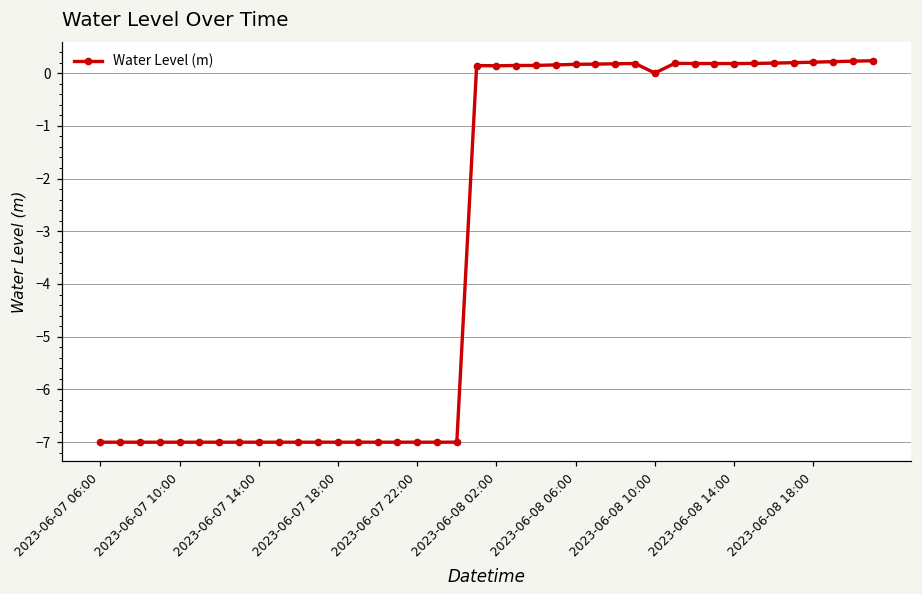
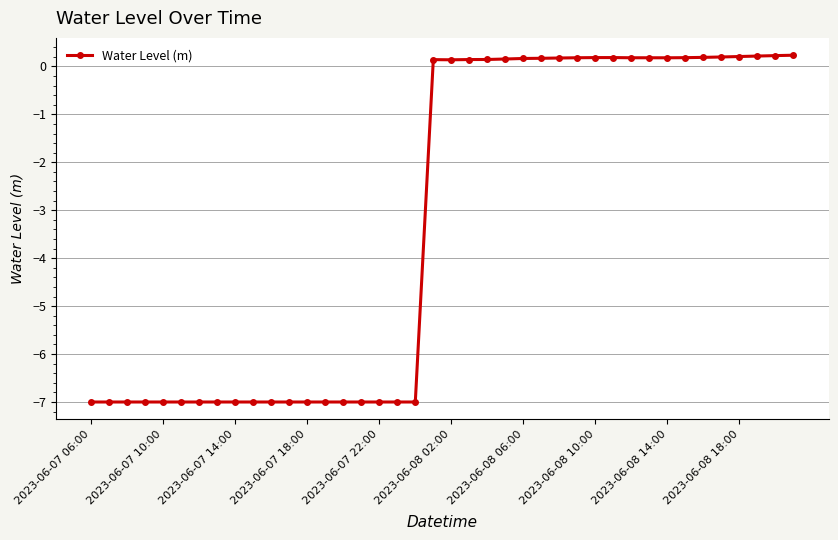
  {
    "2023-06-07 06:00": -7.0,
    "2023-06-07 10:00": -7.0,
    "2023-06-07 14:00": -7.0,
    "2023-06-07 18:00": -7.0,
    "2023-06-07 22:00": -7.0,
    "2023-06-08 02:00": 0.1,
    "2023-06-08 06:00": 0.2,
-   "2023-06-08 10:00": 0.0,
+   "2023-06-08 10:00": 0.2,
    "2023-06-08 14:00": 0.2,
    "2023-06-08 18:00": 0.2
  }
